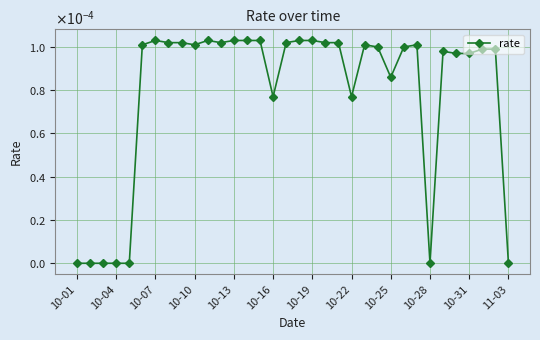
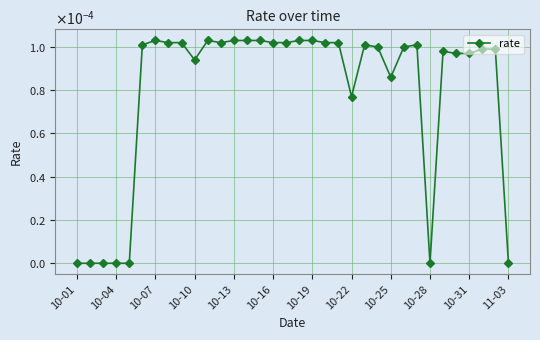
  {
    "10-01": 0.000000,
    "10-04": 0.000000,
    "10-07": 0.000103,
-   "10-10": 0.000101,
+   "10-10": 0.000094,
    "10-13": 0.000103,
-   "10-16": 0.000077,
+   "10-16": 0.000102,
    "10-19": 0.000103,
    "10-22": 0.000077,
    "10-25": 0.000086,
    "10-28": 0.000000,
    "11-03": 0.000000
  }
